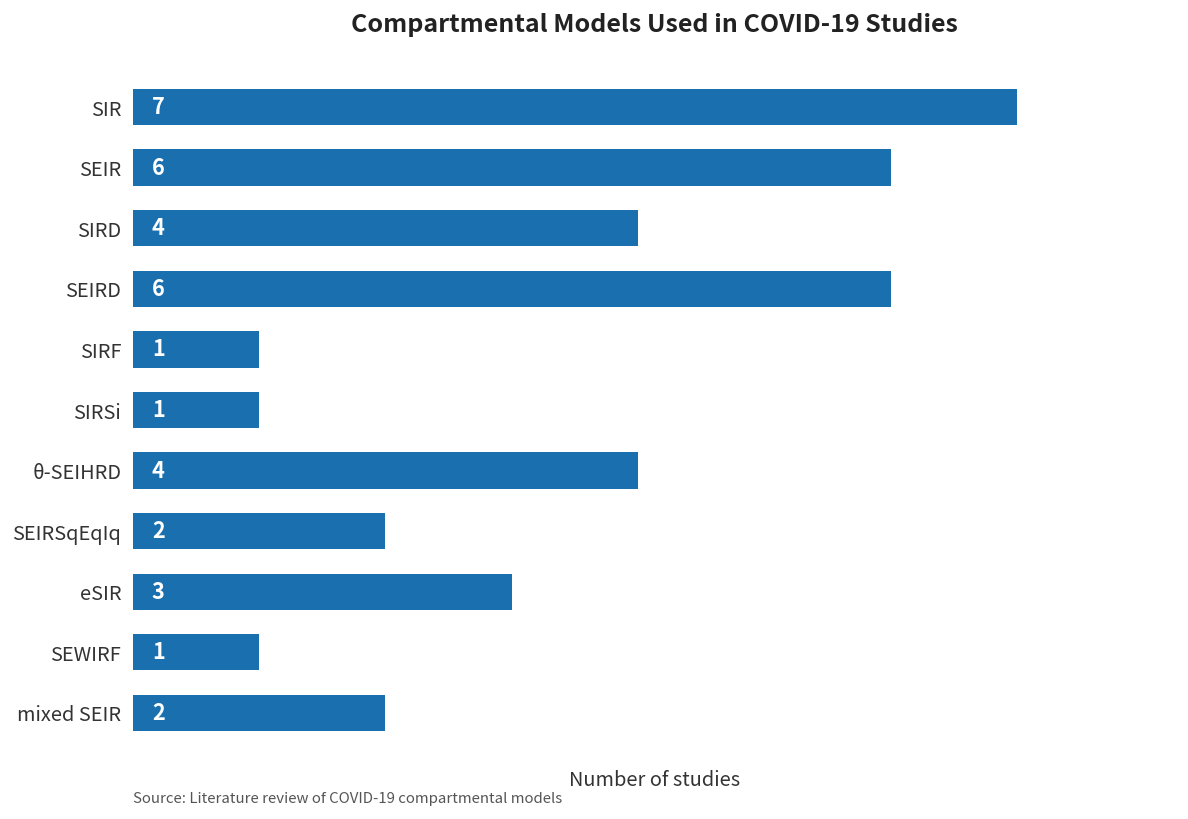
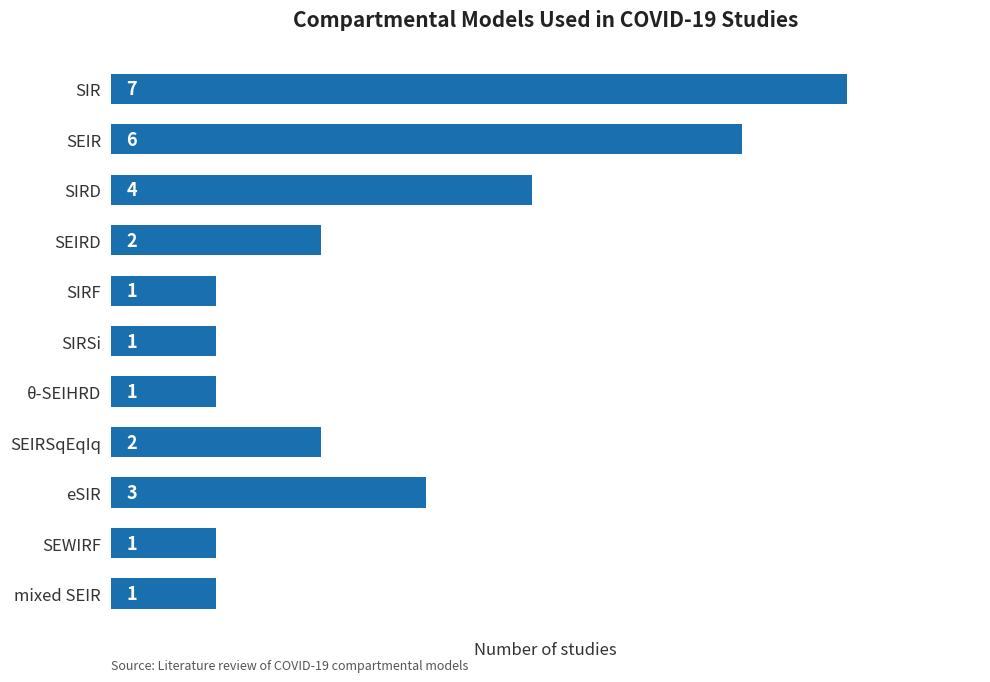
  {
    "SIR": 7,
    "SEIR": 6,
    "SIRD": 4,
-   "SEIRD": 6,
+   "SEIRD": 2,
    "SIRF": 1,
    "SIRSi": 1,
-   "θ-SEIHRD": 4,
+   "θ-SEIHRD": 1,
    "SEIRSqEqIq": 2,
    "eSIR": 3,
    "SEWIRF": 1,
-   "mixed SEIR": 2
+   "mixed SEIR": 1
  }
